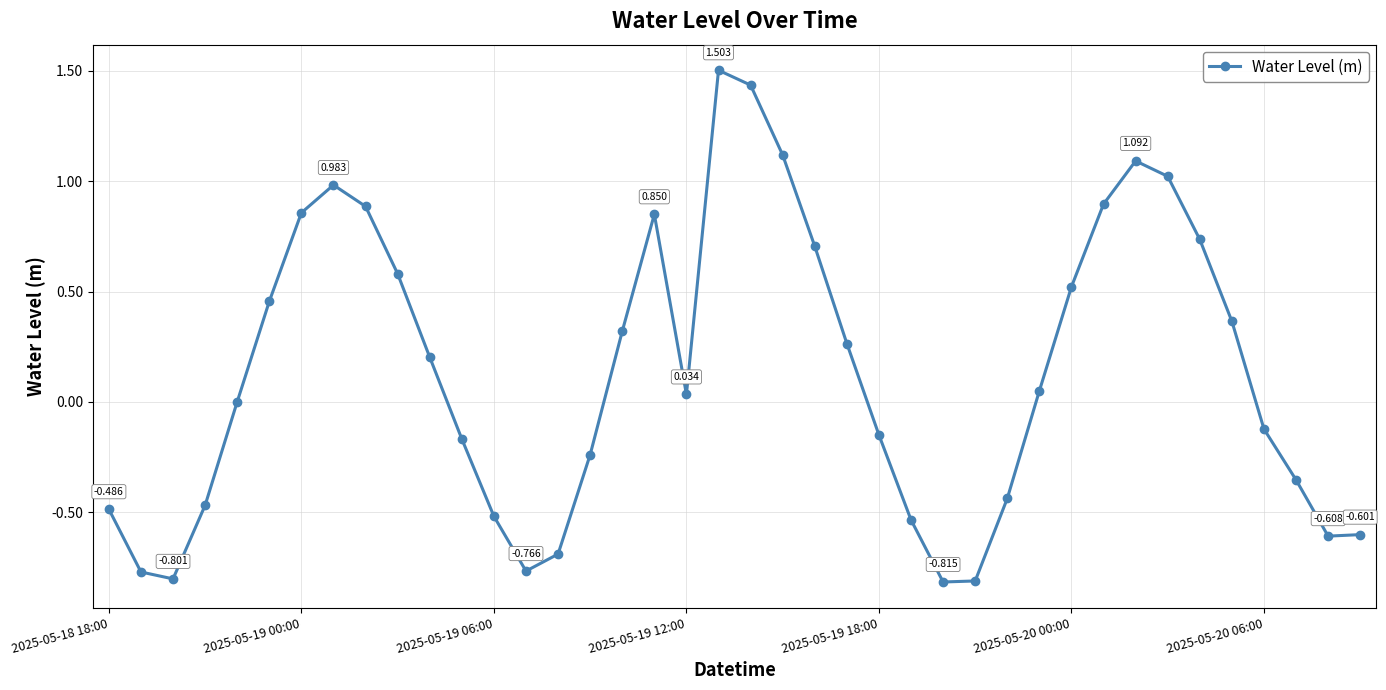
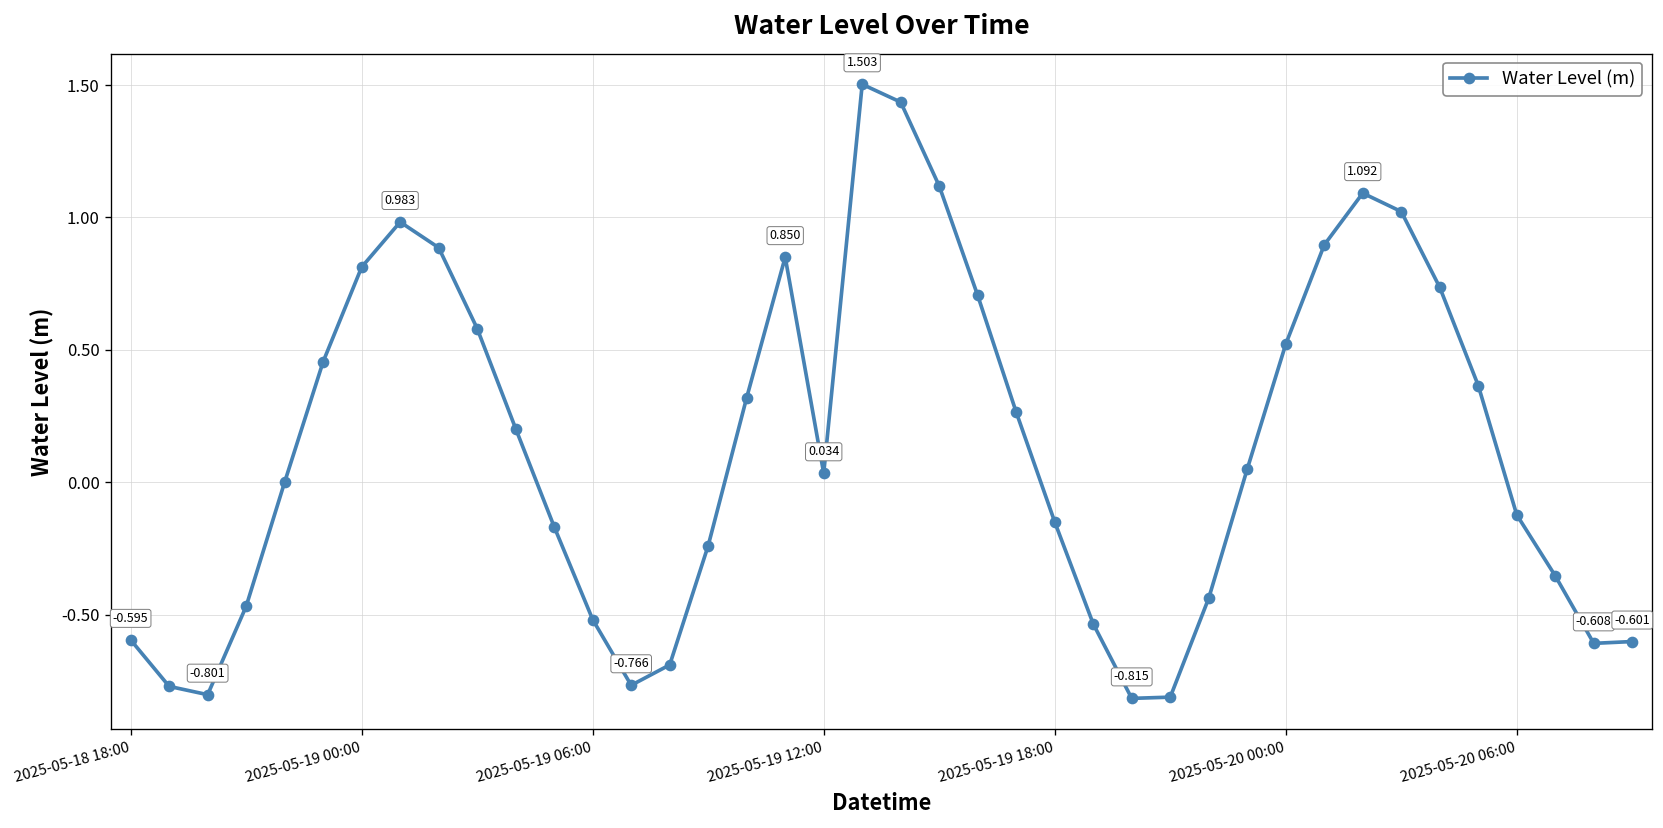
  {
-   "2025-05-18 18:00": -0.486,
-   "2025-05-19 00:00": 0.86
+   "2025-05-18 18:00": -0.595,
+   "2025-05-19 00:00": 0.81
  }
